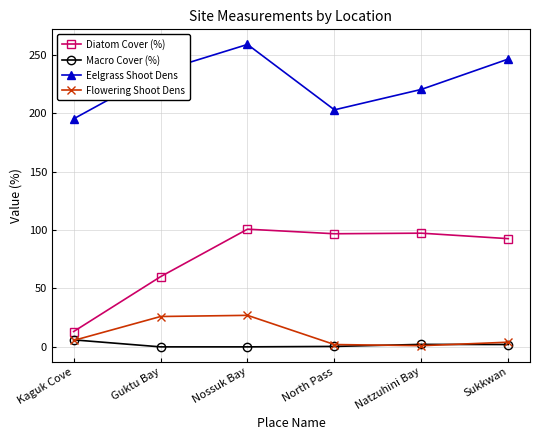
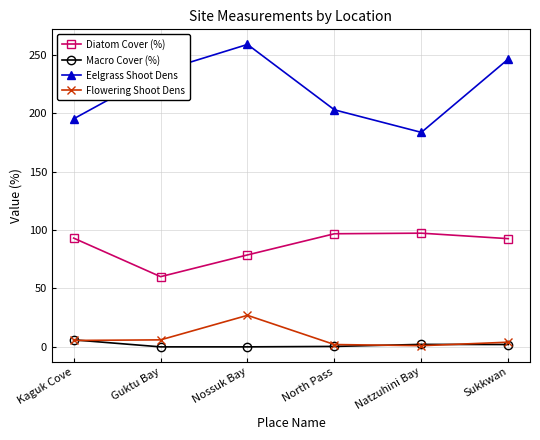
  {
    "Diatom Cover (%)": {
-     "Kaguk Cove": 13,
+     "Kaguk Cove": 93,
      "Guktu Bay": 60,
-     "Nossuk Bay": 101,
+     "Nossuk Bay": 79,
      "North Pass": 97,
      "Natzuhini Bay": 97,
      "Sukkwan": 93
    },
    "Macro Cover (%)": {
      "Guktu Bay": 0,
      "Nossuk Bay": 0
    },
    "Eelgrass Shoot Dens": {
      "Kaguk Cove": 195,
      "Nossuk Bay": 259,
      "North Pass": 203,
-     "Natzuhini Bay": 221,
+     "Natzuhini Bay": 184,
      "Sukkwan": 247
    },
    "Flowering Shoot Dens": {
-     "Guktu Bay": 26,
+     "Guktu Bay": 6,
      "Nossuk Bay": 27
    }
  }
